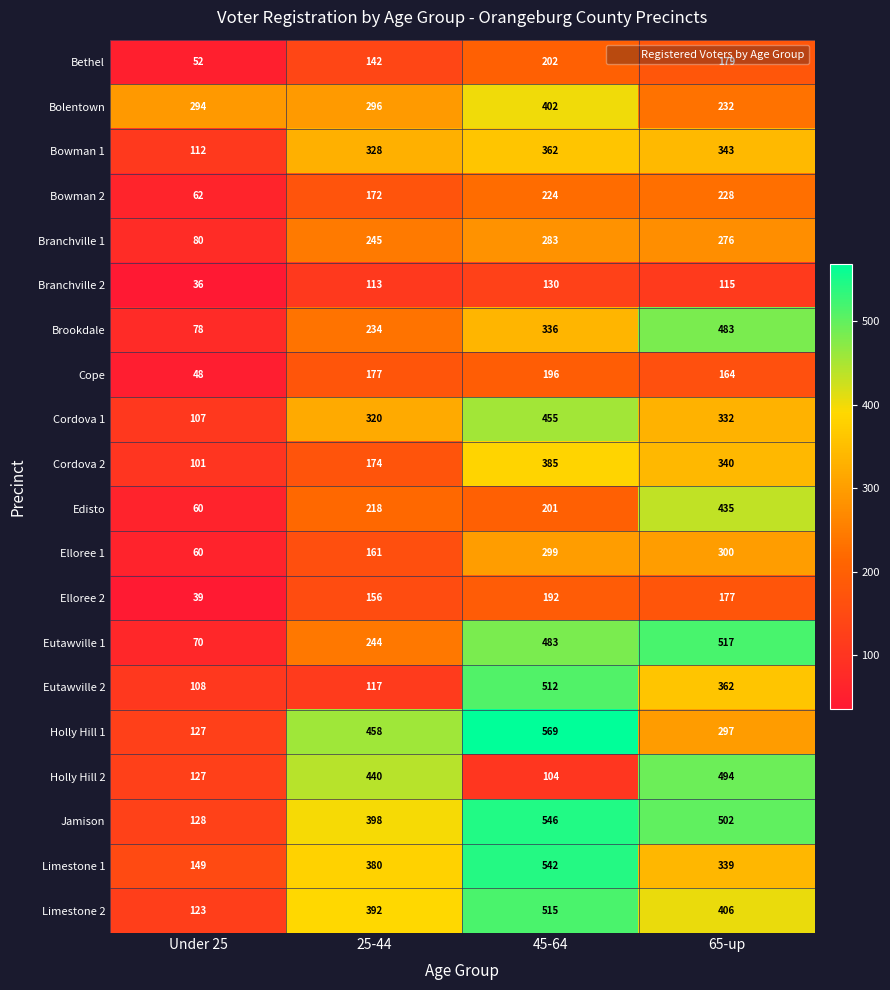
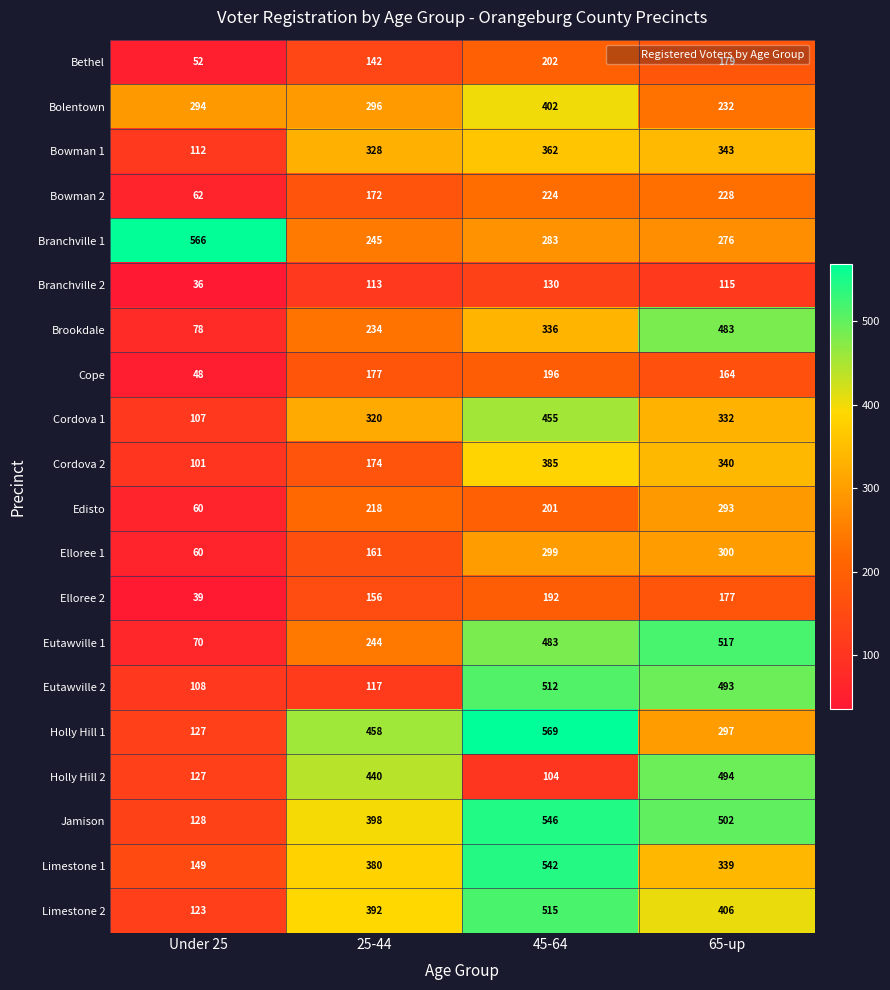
  {
    "Bethel": {
      "Under 25": 52,
      "25-44": 142,
      "45-64": 202
    },
    "Bolentown": {
      "Under 25": 294,
      "25-44": 296,
      "45-64": 402,
      "65-up": 232
    },
    "Bowman 1": {
      "Under 25": 112,
      "25-44": 328,
      "45-64": 362,
      "65-up": 343
    },
    "Bowman 2": {
      "Under 25": 62,
      "25-44": 172,
      "45-64": 224,
      "65-up": 228
    },
    "Branchville 1": {
-     "Under 25": 80,
+     "Under 25": 566,
      "25-44": 245,
      "45-64": 283,
      "65-up": 276
    },
    "Branchville 2": {
      "Under 25": 36,
      "25-44": 113,
      "45-64": 130,
      "65-up": 115
    },
    "Brookdale": {
      "Under 25": 78,
      "25-44": 234,
      "45-64": 336,
      "65-up": 483
    },
    "Cope": {
      "Under 25": 48,
      "25-44": 177,
      "45-64": 196,
      "65-up": 164
    },
    "Cordova 1": {
      "Under 25": 107,
      "25-44": 320,
      "45-64": 455,
      "65-up": 332
    },
    "Cordova 2": {
      "Under 25": 101,
      "25-44": 174,
      "45-64": 385,
      "65-up": 340
    },
    "Edisto": {
      "Under 25": 60,
      "25-44": 218,
      "45-64": 201,
-     "65-up": 435
+     "65-up": 293
    },
    "Elloree 1": {
      "Under 25": 60,
      "25-44": 161,
      "45-64": 299,
      "65-up": 300
    },
    "Elloree 2": {
      "Under 25": 39,
      "25-44": 156,
      "45-64": 192,
      "65-up": 177
    },
    "Eutawville 1": {
      "Under 25": 70,
      "25-44": 244,
      "45-64": 483,
      "65-up": 517
    },
    "Eutawville 2": {
      "Under 25": 108,
      "25-44": 117,
      "45-64": 512,
-     "65-up": 362
+     "65-up": 493
    },
    "Holly Hill 1": {
      "Under 25": 127,
      "25-44": 458,
      "45-64": 569,
      "65-up": 297
    },
    "Holly Hill 2": {
      "Under 25": 127,
      "25-44": 440,
      "45-64": 104,
      "65-up": 494
    },
    "Jamison": {
      "Under 25": 128,
      "25-44": 398,
      "45-64": 546,
      "65-up": 502
    },
    "Limestone 1": {
      "Under 25": 149,
      "25-44": 380,
      "45-64": 542,
      "65-up": 339
    },
    "Limestone 2": {
      "Under 25": 123,
      "25-44": 392,
      "45-64": 515,
      "65-up": 406
    }
  }
